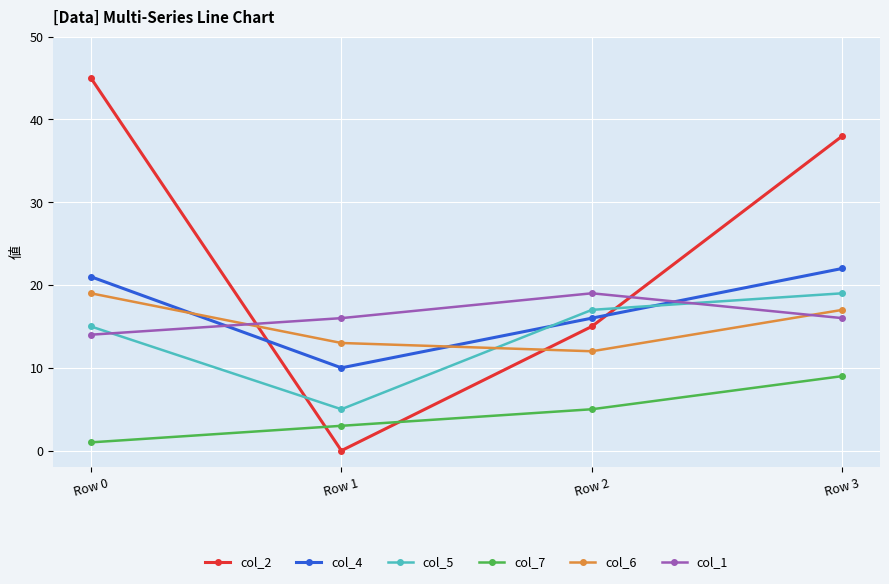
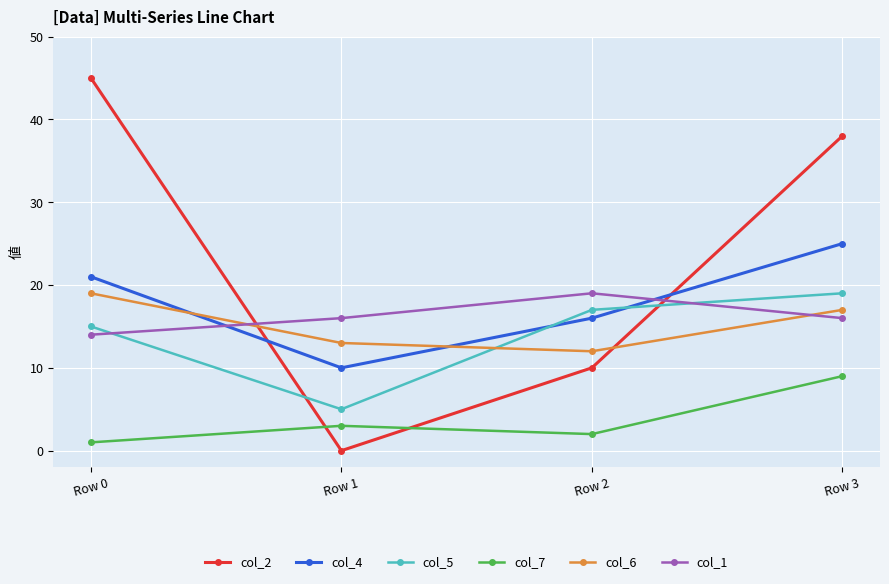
  {
    "col_2": {
      "Row 0": 45,
      "Row 1": 0,
-     "Row 2": 15,
+     "Row 2": 10,
      "Row 3": 38
    },
    "col_4": {
      "Row 0": 21,
      "Row 1": 10,
      "Row 2": 16,
-     "Row 3": 22
+     "Row 3": 25
    },
    "col_5": {
      "Row 0": 15,
      "Row 1": 5,
      "Row 2": 17,
      "Row 3": 19
    },
    "col_7": {
      "Row 0": 1,
      "Row 1": 3,
-     "Row 2": 5,
+     "Row 2": 2,
      "Row 3": 9
    },
    "col_6": {
      "Row 0": 19,
      "Row 1": 13,
      "Row 2": 12,
      "Row 3": 17
    },
    "col_1": {
      "Row 0": 14,
      "Row 1": 16,
      "Row 2": 19,
      "Row 3": 16
    }
  }
